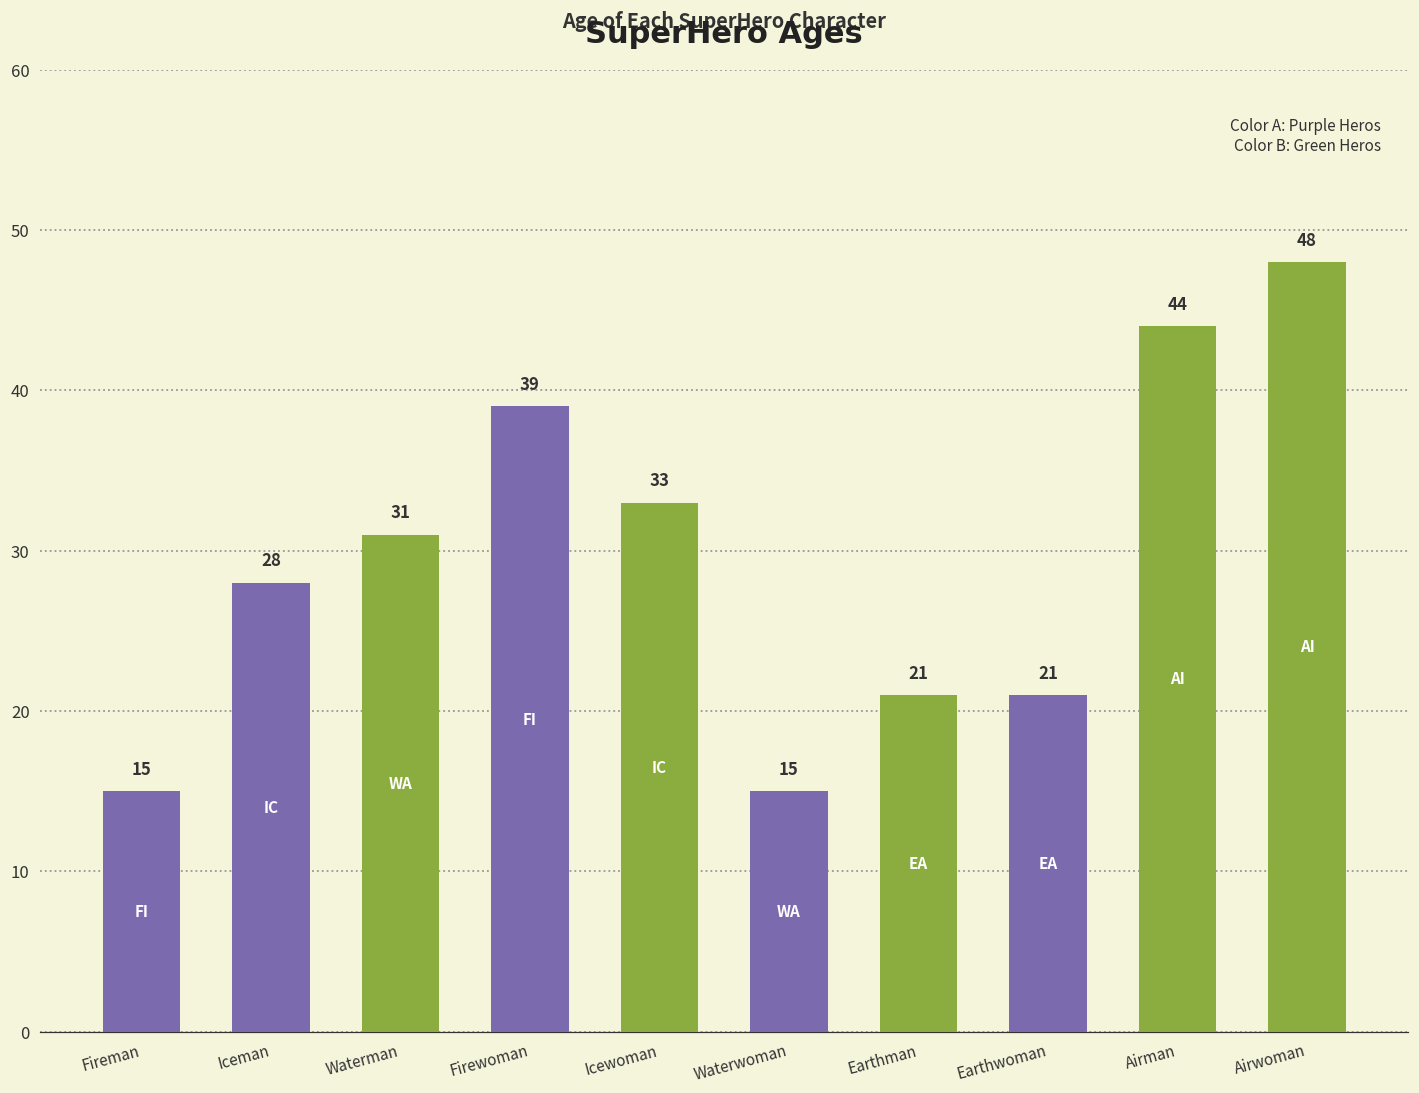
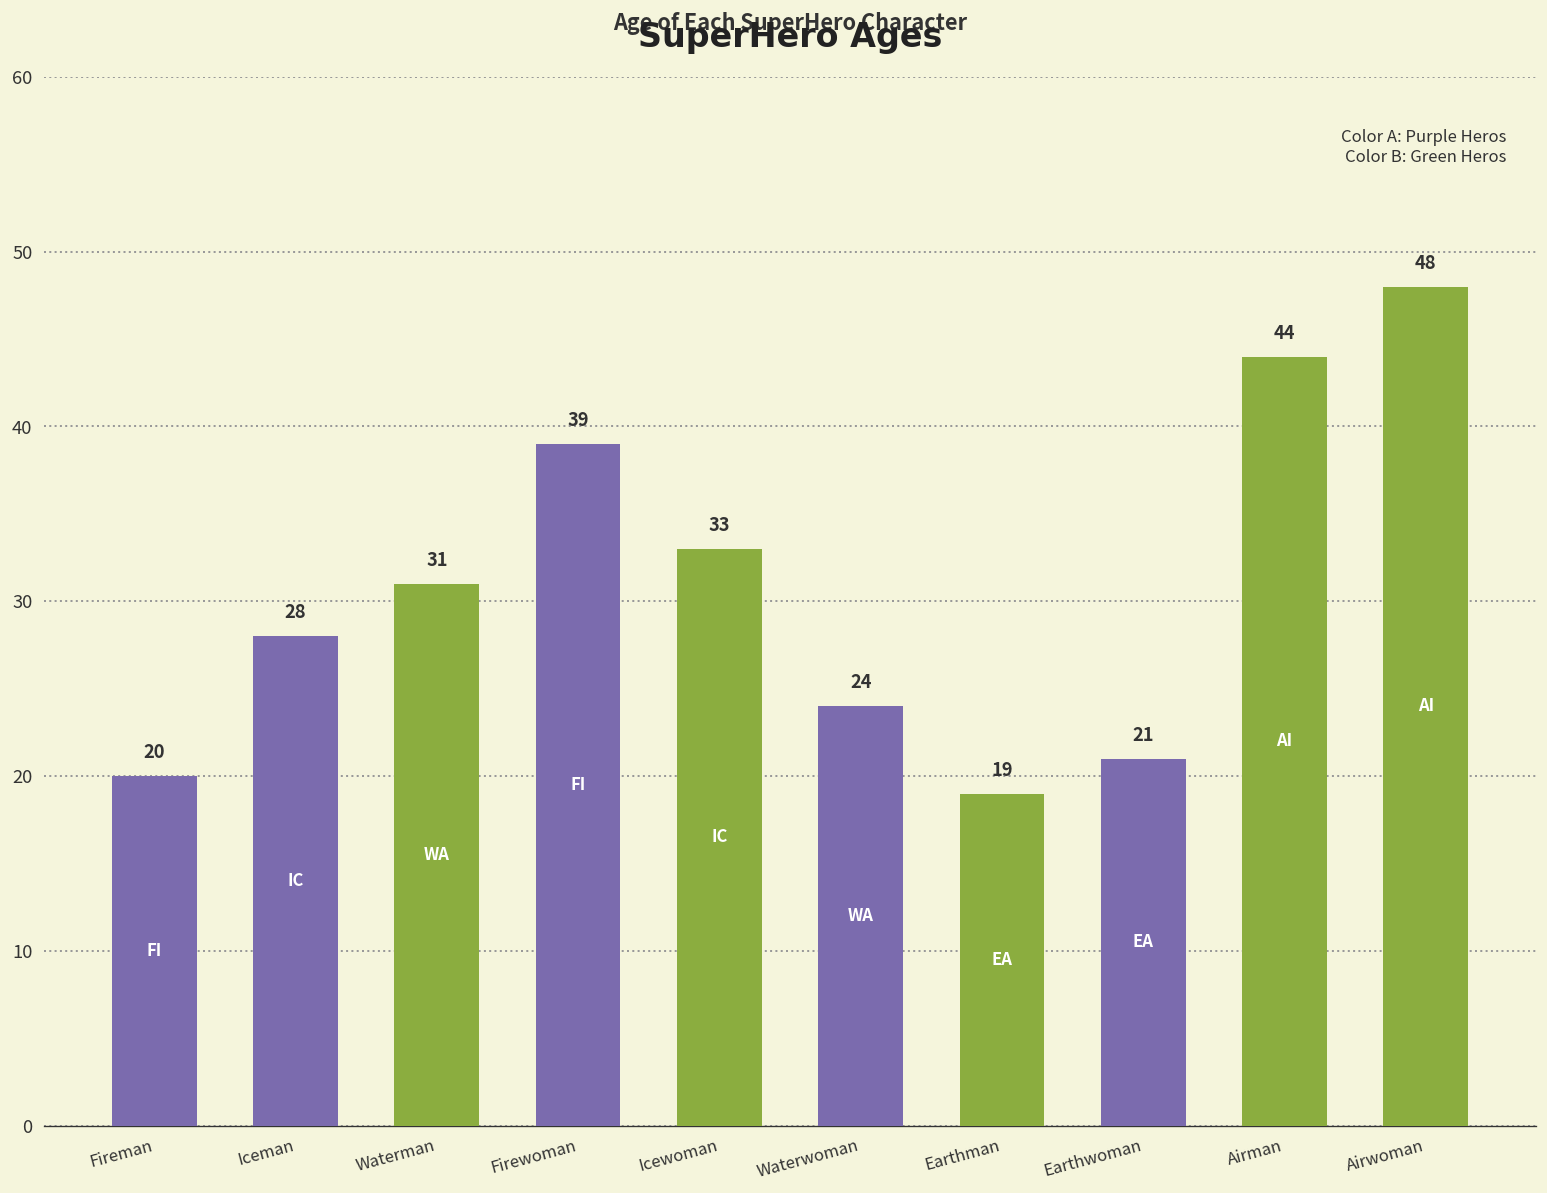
  {
-   "Fireman": 15,
+   "Fireman": 20,
    "Iceman": 28,
    "Waterman": 31,
    "Firewoman": 39,
    "Icewoman": 33,
-   "Waterwoman": 15,
-   "Earthman": 21,
+   "Waterwoman": 24,
+   "Earthman": 19,
    "Earthwoman": 21,
    "Airman": 44,
    "Airwoman": 48
  }
